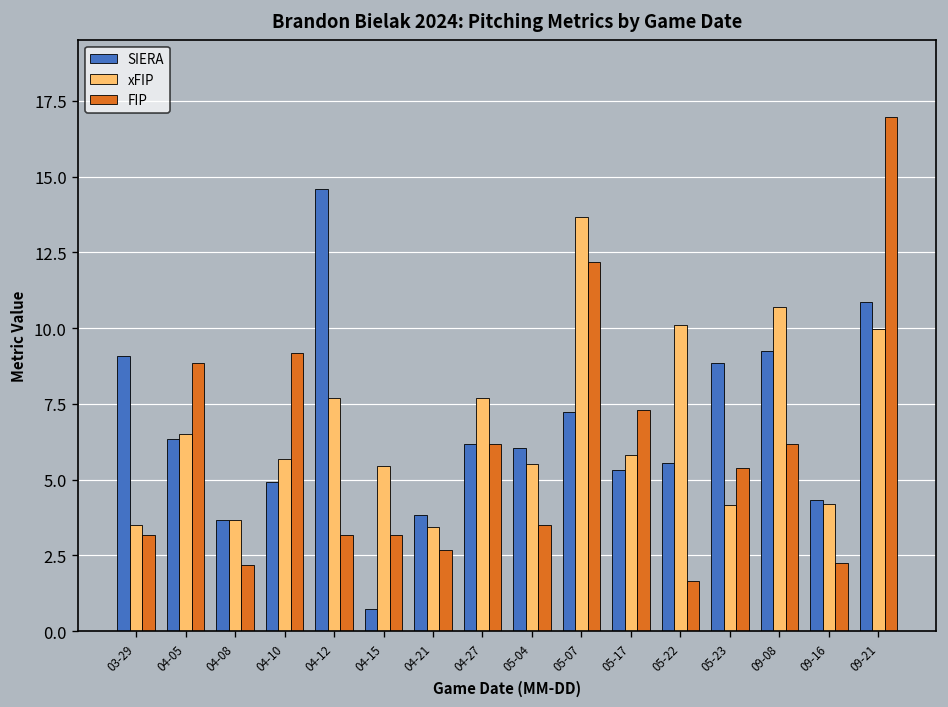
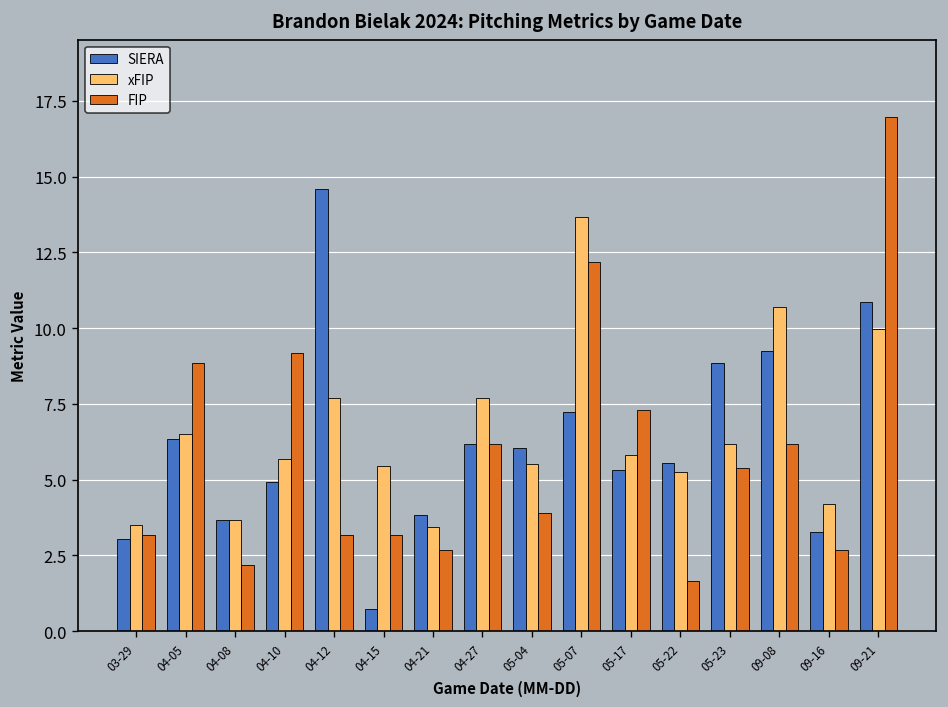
  {
    "SIERA": {
-     "03-29": 9.1,
+     "03-29": 3.0,
      "04-05": 6.3,
      "04-08": 3.7,
      "04-10": 4.9,
      "04-12": 14.6,
      "04-15": 0.7,
      "04-21": 3.8,
      "04-27": 6.2,
      "05-04": 6.1,
      "05-07": 7.2,
      "05-17": 5.3,
      "05-22": 5.6,
      "05-23": 8.9,
      "09-08": 9.2,
-     "09-16": 4.3,
+     "09-16": 3.3,
      "09-21": 10.9
    },
    "xFIP": {
      "03-29": 3.5,
      "04-05": 6.5,
      "04-08": 3.7,
      "04-10": 5.7,
      "04-12": 7.7,
      "04-15": 5.4,
      "04-21": 3.4,
      "04-27": 7.7,
      "05-04": 5.5,
      "05-07": 13.7,
      "05-17": 5.8,
-     "05-22": 10.1,
-     "05-23": 4.2,
+     "05-22": 5.3,
+     "05-23": 6.2,
      "09-08": 10.7,
      "09-16": 4.2,
      "09-21": 10.0
    },
    "FIP": {
      "03-29": 3.2,
      "04-05": 8.8,
      "04-08": 2.2,
      "04-10": 9.2,
      "04-12": 3.2,
      "04-15": 3.2,
      "04-21": 2.7,
      "04-27": 6.2,
-     "05-04": 3.5,
+     "05-04": 3.9,
      "05-07": 12.2,
      "05-17": 7.3,
      "05-22": 1.6,
      "05-23": 5.4,
      "09-08": 6.2,
-     "09-16": 2.2,
+     "09-16": 2.7,
      "09-21": 17.0
    }
  }
